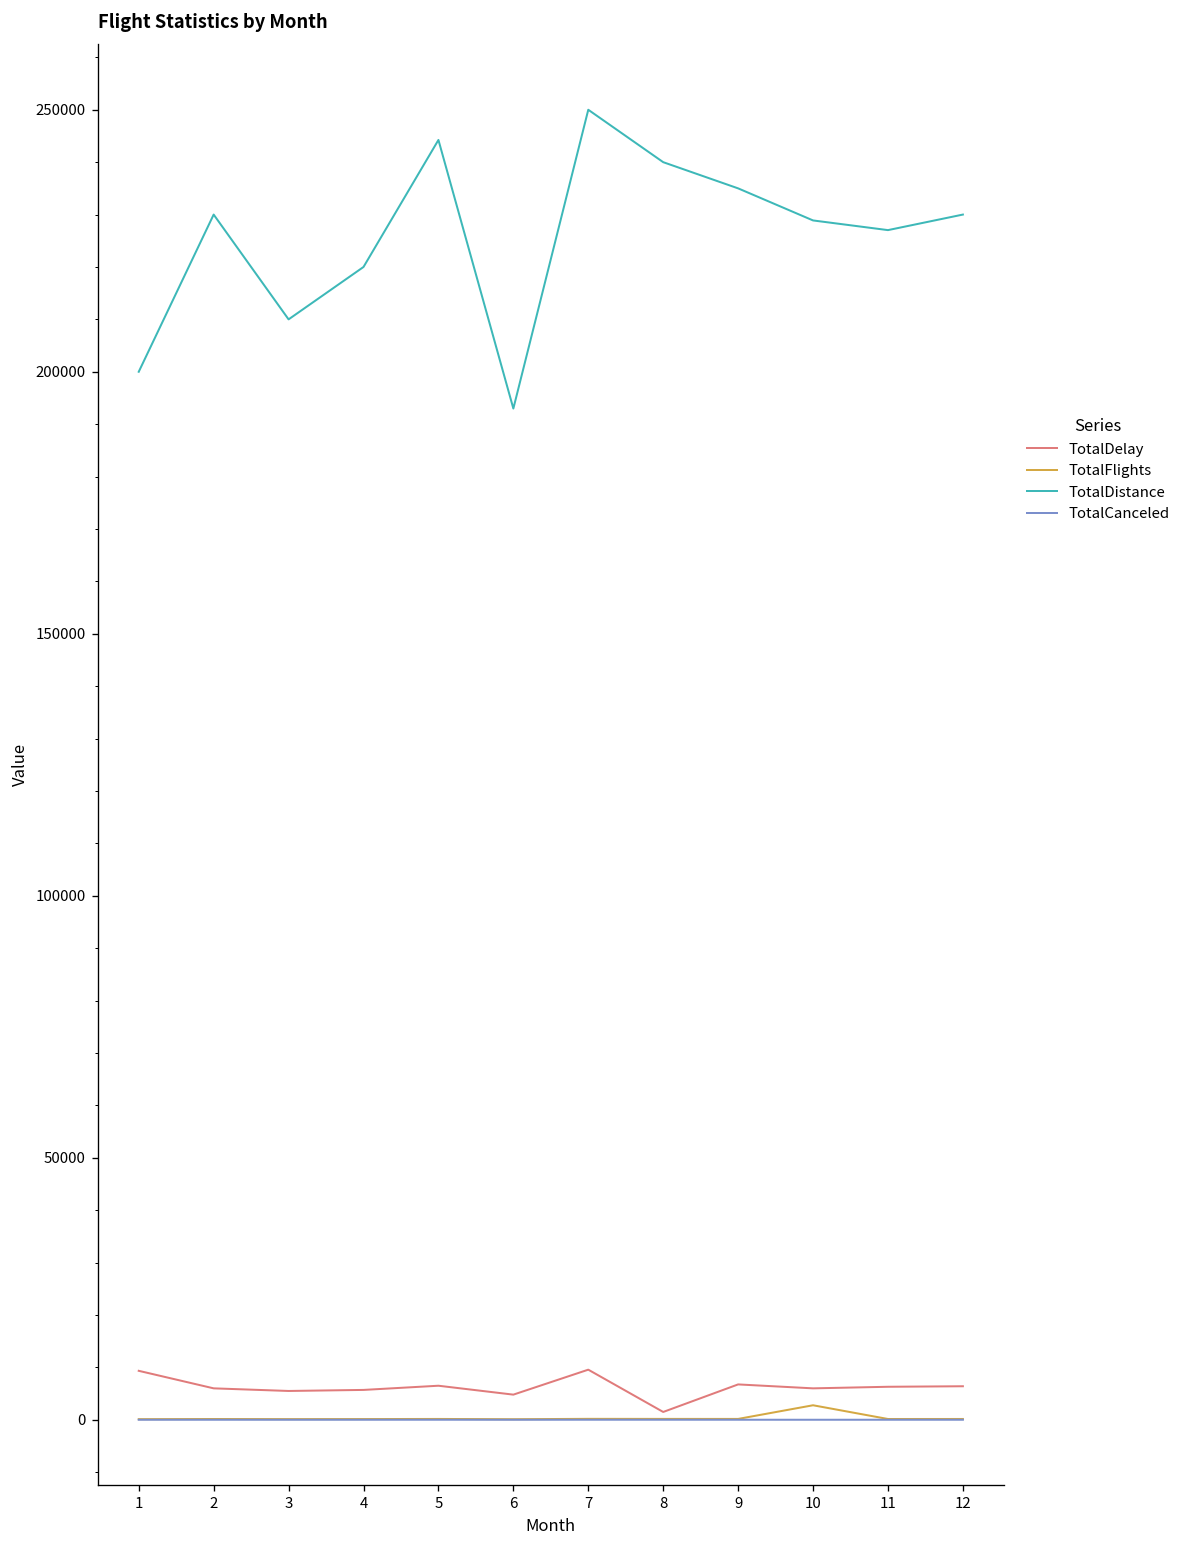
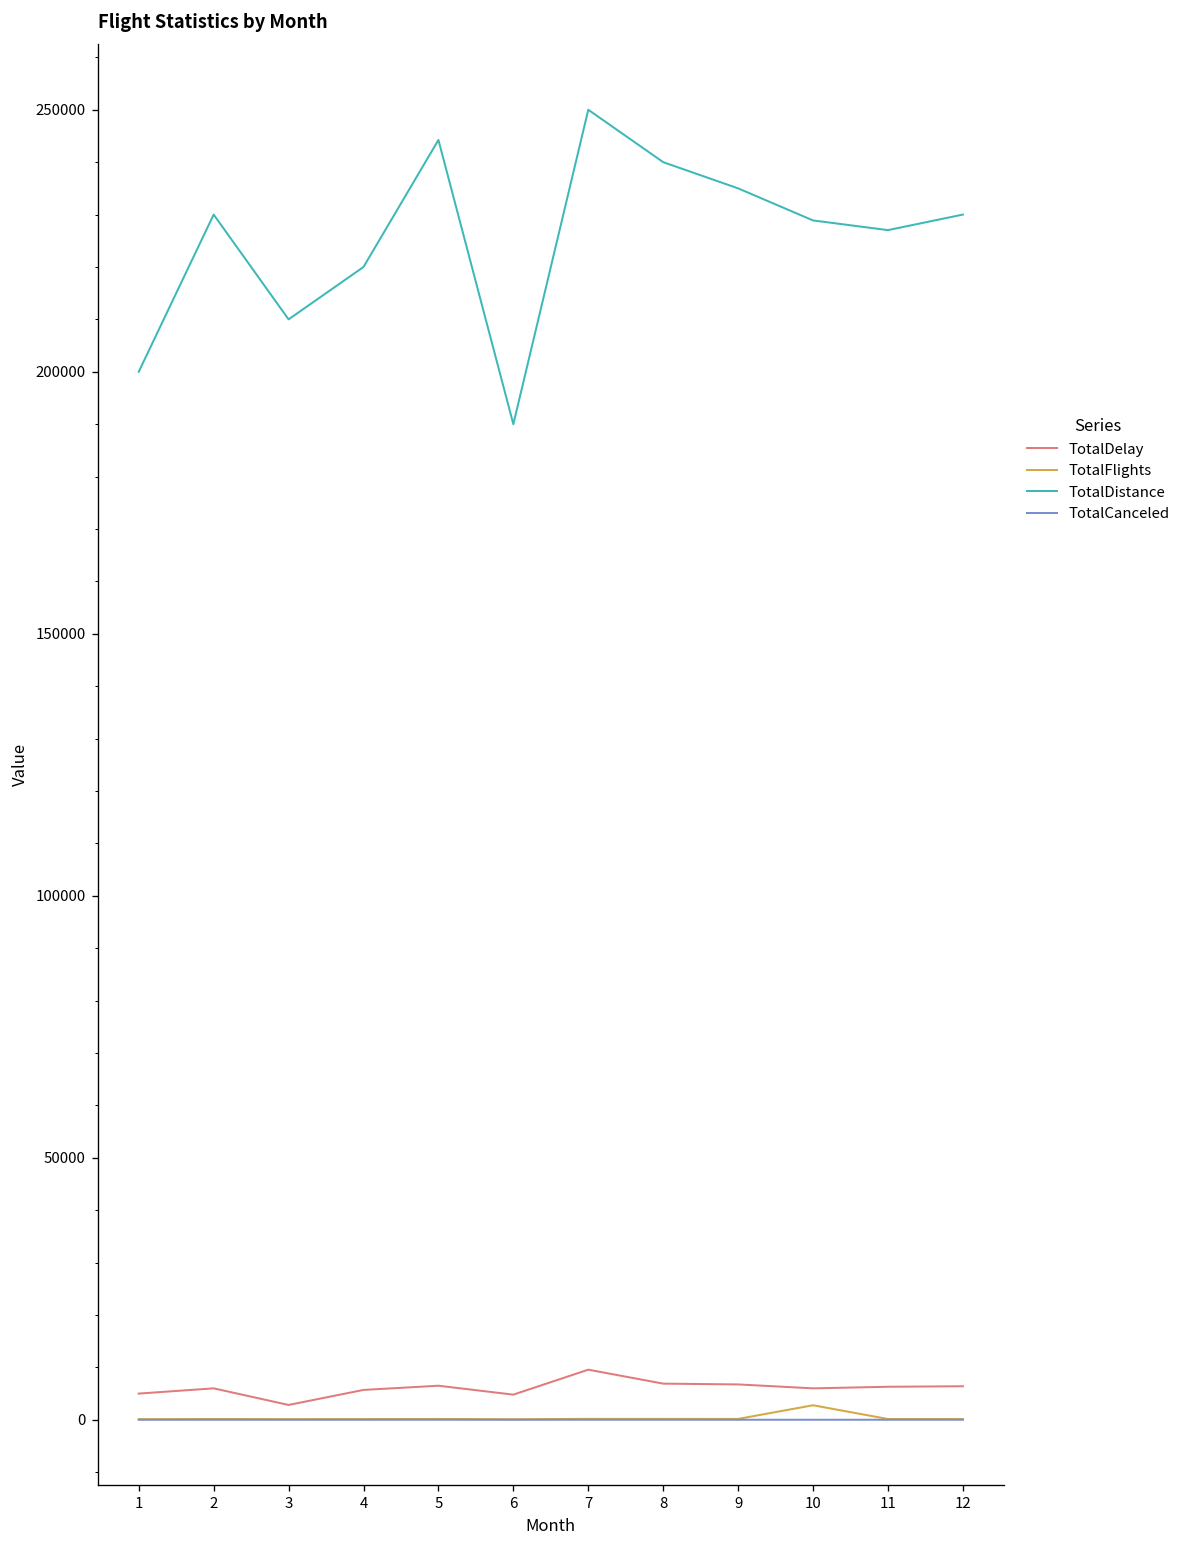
  {
    "TotalDelay": {
-     "1": 9000,
+     "1": 5000,
      "2": 6000,
-     "3": 6000,
+     "3": 3000,
      "4": 6000,
      "5": 7000,
      "6": 5000,
      "7": 10000,
-     "8": 1000,
+     "8": 7000,
      "9": 7000,
      "10": 6000,
      "11": 6000,
      "12": 6000
    },
    "TotalFlights": {
      "10": 3000
    },
    "TotalDistance": {
      "1": 200000,
      "2": 230000,
      "3": 210000,
      "4": 220000,
      "5": 244000,
-     "6": 193000,
+     "6": 190000,
      "7": 250000,
      "8": 240000,
      "9": 235000,
      "10": 229000,
      "11": 227000,
      "12": 230000
    },
    "TotalCanceled": {
      "10": 0
    }
  }
